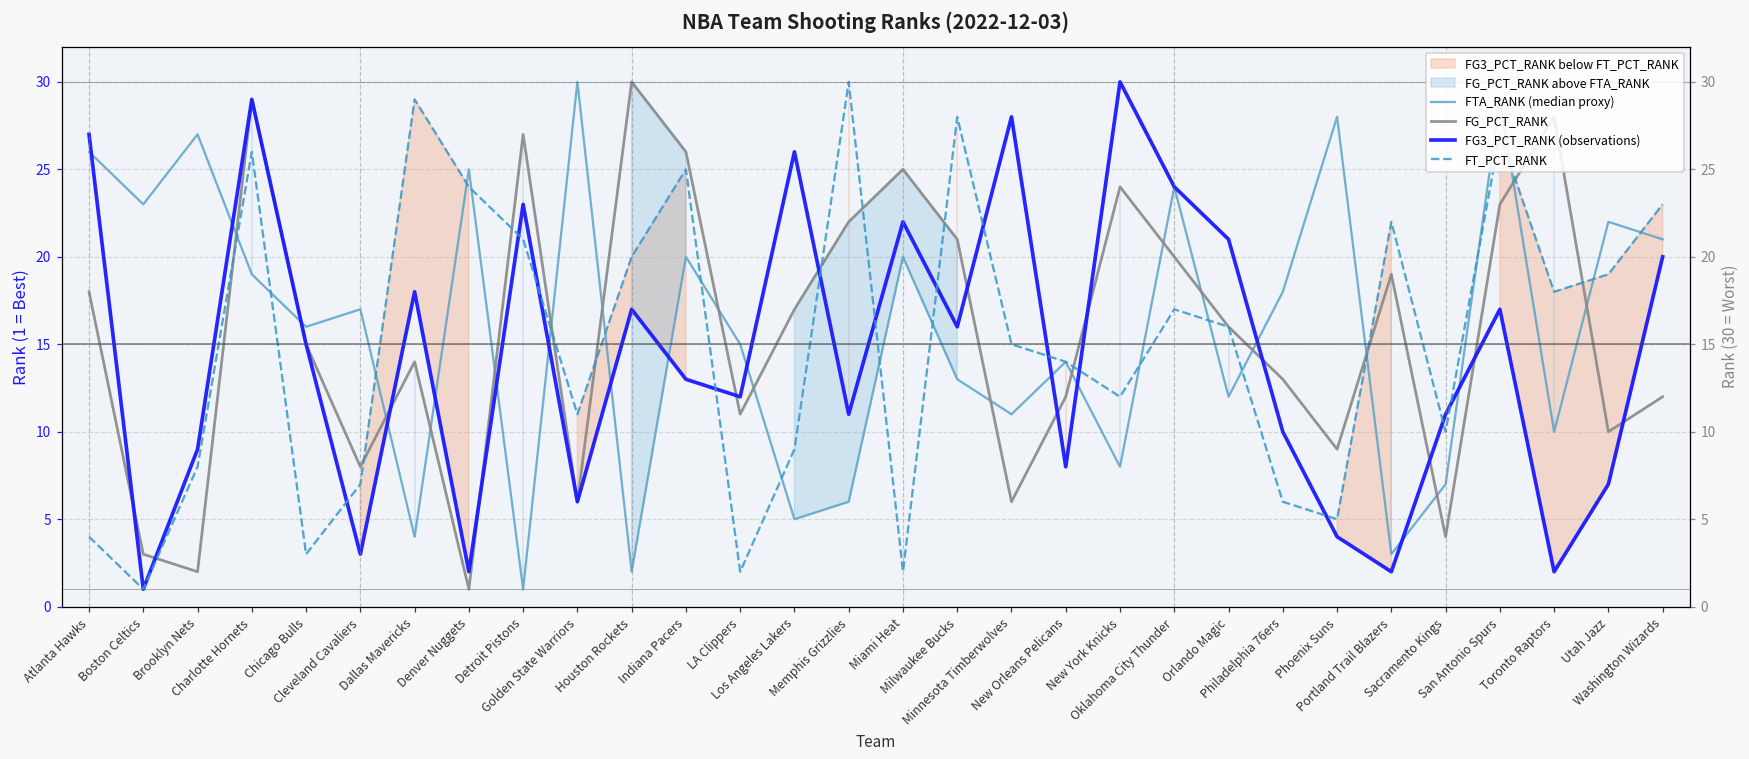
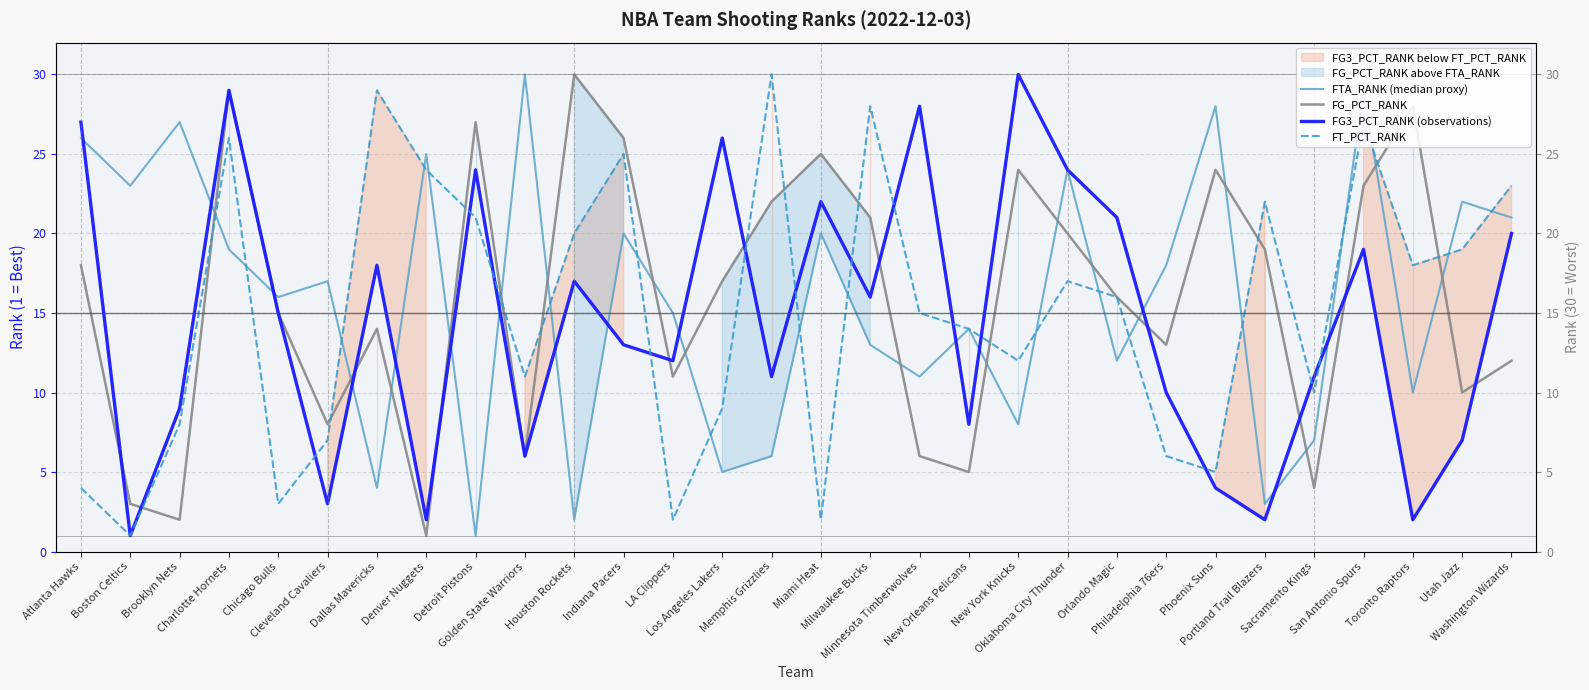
  {
    "FG_PCT_RANK": {
      "Atlanta Hawks": 18,
      "Boston Celtics": 3,
      "Brooklyn Nets": 2,
      "Cleveland Cavaliers": 8,
      "Dallas Mavericks": 14,
      "Denver Nuggets": 1,
      "Detroit Pistons": 27,
      "Houston Rockets": 30,
      "Indiana Pacers": 26,
      "LA Clippers": 11,
      "Los Angeles Lakers": 17,
      "Memphis Grizzlies": 22,
      "Miami Heat": 25,
      "Milwaukee Bucks": 21,
      "Minnesota Timberwolves": 6,
-     "New Orleans Pelicans": 12,
+     "New Orleans Pelicans": 5,
      "New York Knicks": 24,
      "Oklahoma City Thunder": 20,
      "Philadelphia 76ers": 13,
-     "Phoenix Suns": 9,
+     "Phoenix Suns": 24,
      "Portland Trail Blazers": 19,
      "Sacramento Kings": 4,
      "San Antonio Spurs": 23,
      "Utah Jazz": 10,
      "Washington Wizards": 12
    },
    "FG3_PCT_RANK (observations)": {
      "Atlanta Hawks": 27,
      "Brooklyn Nets": 9,
      "Cleveland Cavaliers": 3,
      "Dallas Mavericks": 18,
      "Denver Nuggets": 2,
-     "Detroit Pistons": 23,
+     "Detroit Pistons": 24,
      "Houston Rockets": 17,
      "Indiana Pacers": 13,
      "LA Clippers": 12,
      "Los Angeles Lakers": 26,
      "Memphis Grizzlies": 11,
      "Miami Heat": 22,
      "Milwaukee Bucks": 16,
      "Minnesota Timberwolves": 28,
      "New Orleans Pelicans": 8,
      "New York Knicks": 30,
      "Orlando Magic": 21,
      "Philadelphia 76ers": 10,
      "Phoenix Suns": 4,
      "Portland Trail Blazers": 2,
      "Sacramento Kings": 11,
-     "San Antonio Spurs": 17,
+     "San Antonio Spurs": 19,
      "Toronto Raptors": 2,
      "Utah Jazz": 7,
      "Washington Wizards": 20
    }
  }
